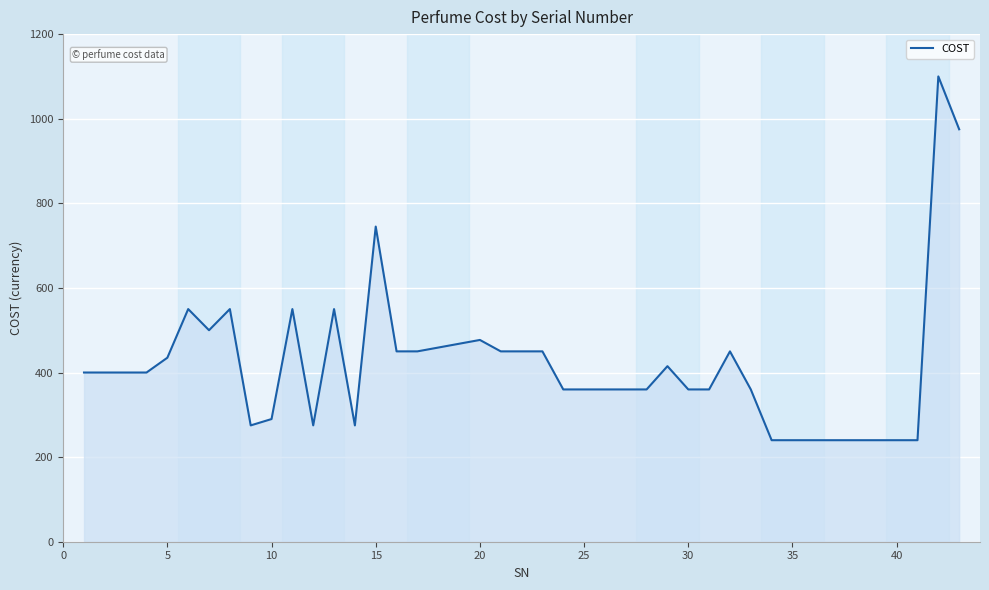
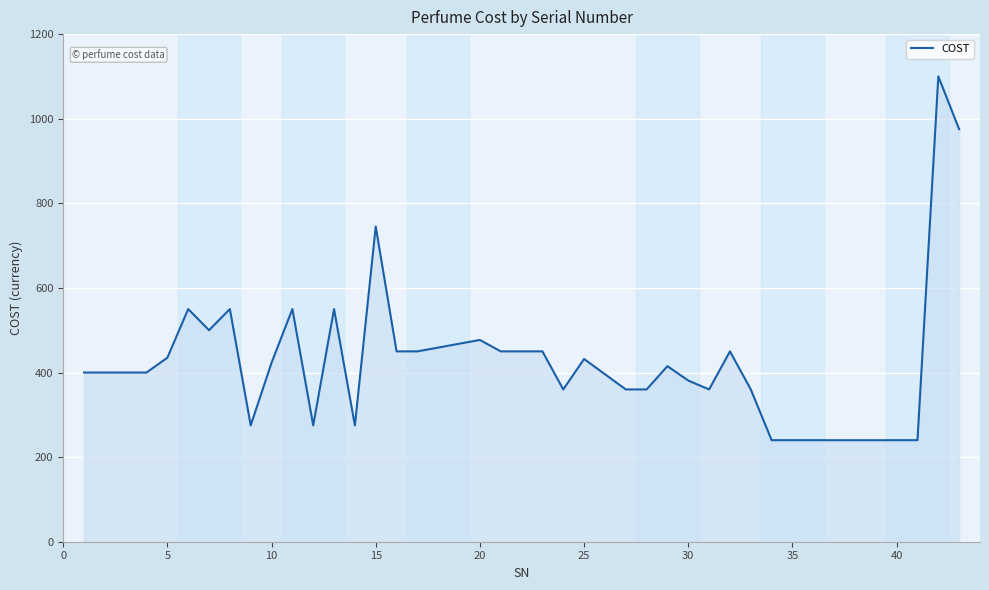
  {
    "5": 440,
-   "10": 290,
+   "10": 420,
    "15": 750,
    "20": 480,
-   "25": 360,
-   "30": 360,
+   "25": 430,
+   "30": 380,
    "35": 240,
    "40": 240
  }
